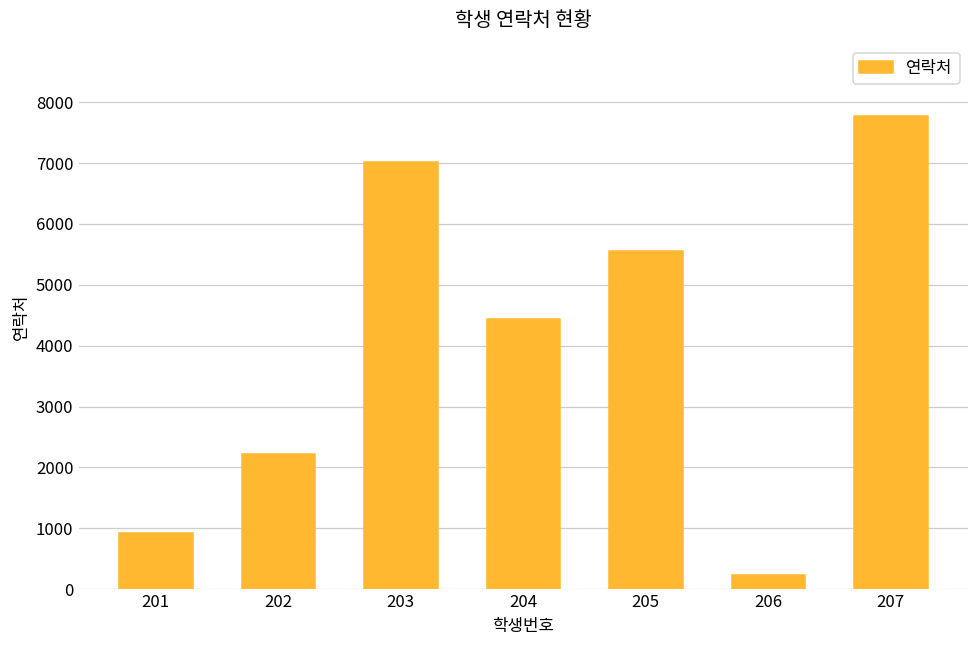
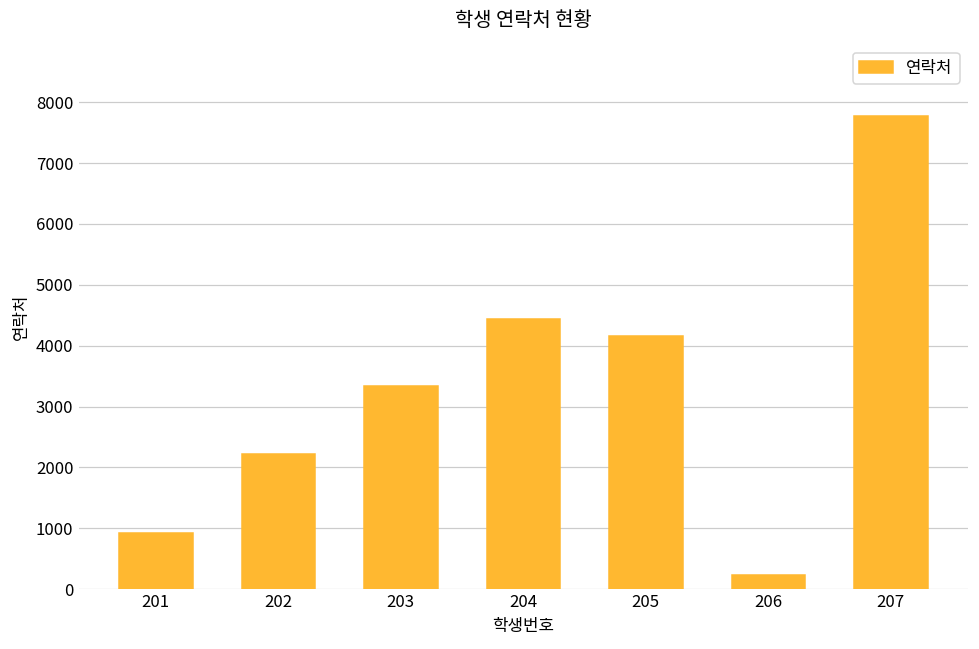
  {
    "201": 900,
    "202": 2200,
-   "203": 7000,
+   "203": 3300,
    "204": 4400,
-   "205": 5600,
+   "205": 4200,
    "206": 200,
    "207": 7800
  }
